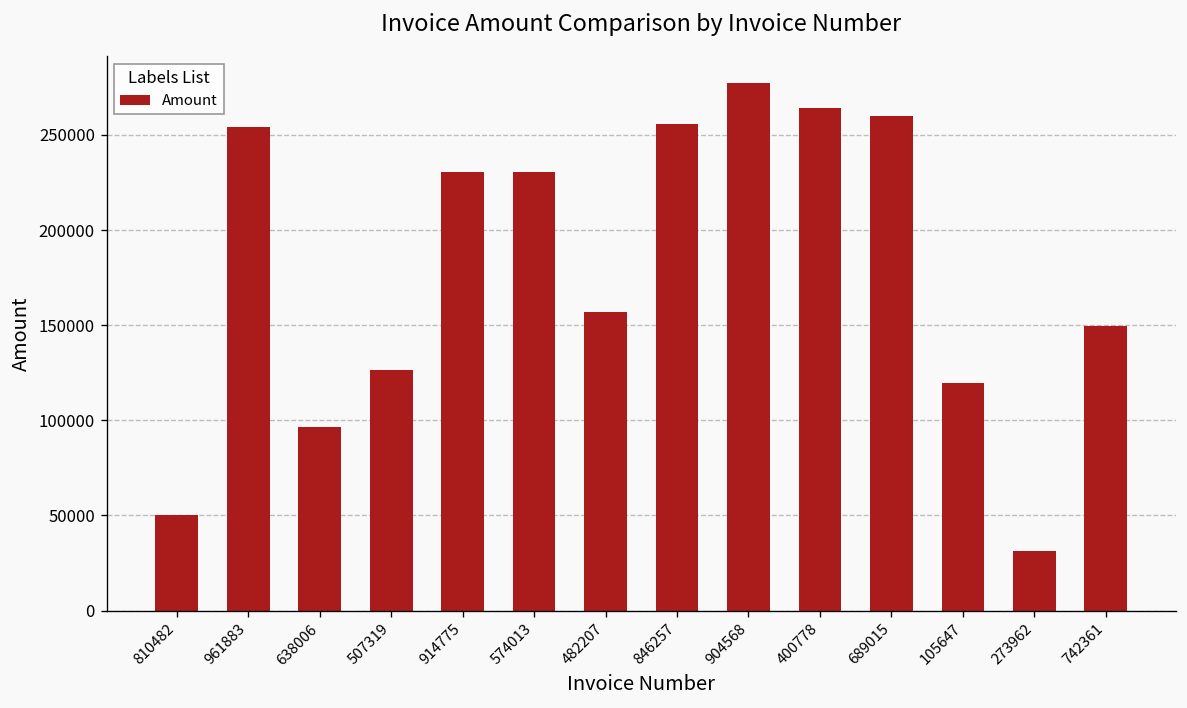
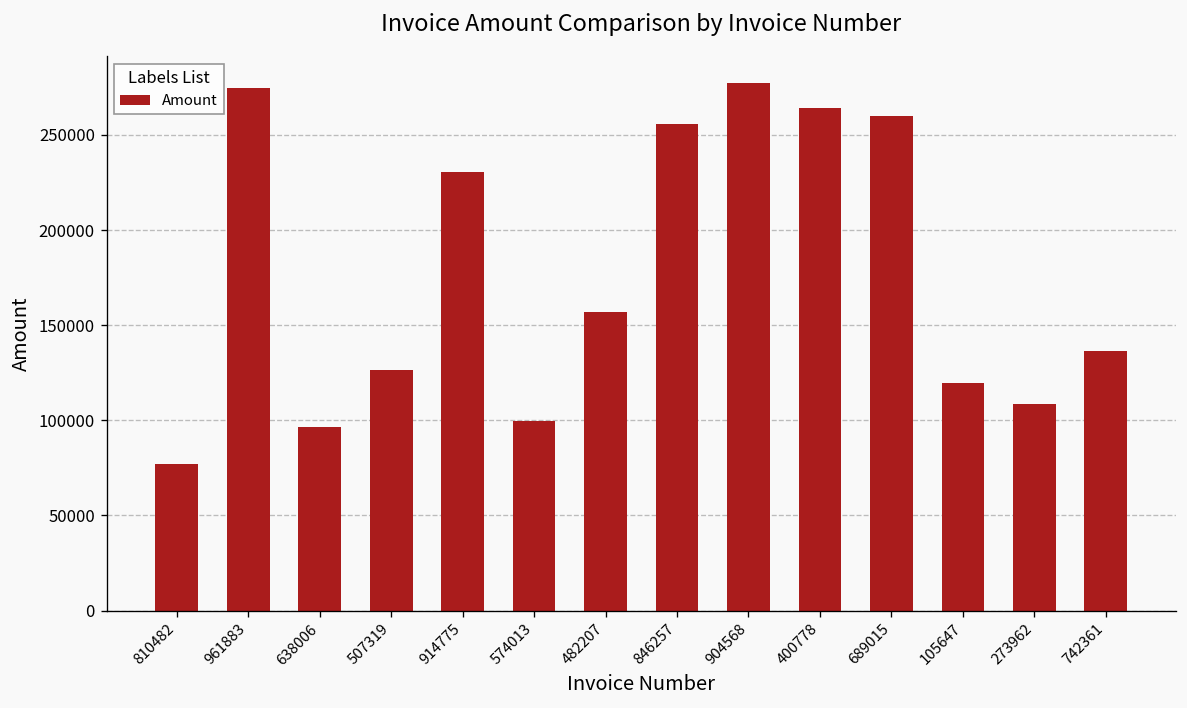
  {
-   "810482": 50000,
-   "961883": 254000,
+   "810482": 77000,
+   "961883": 275000,
    "638006": 97000,
    "507319": 127000,
    "914775": 231000,
-   "574013": 231000,
+   "574013": 99000,
    "482207": 157000,
    "846257": 256000,
    "904568": 278000,
    "400778": 264000,
    "689015": 260000,
    "105647": 120000,
-   "273962": 31000,
-   "742361": 150000
+   "273962": 108000,
+   "742361": 136000
  }
